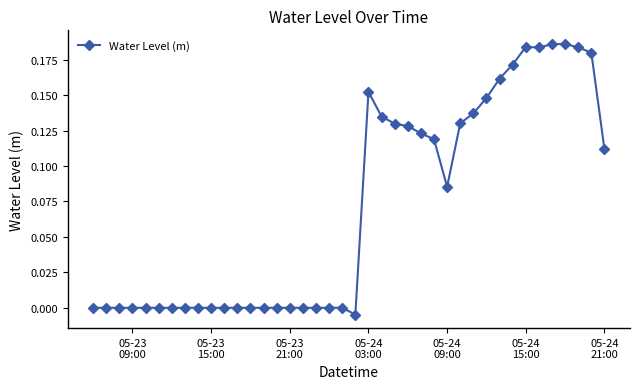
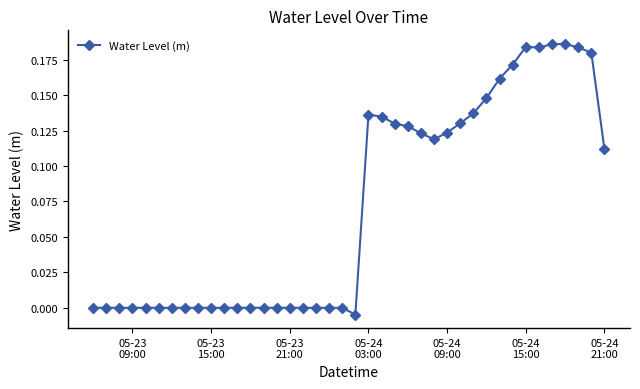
  {
    "05-23 09:00": 0.000,
    "05-23 15:00": 0.000,
    "05-23 21:00": 0.000,
-   "05-24 03:00": 0.152,
-   "05-24 09:00": 0.085,
+   "05-24 03:00": 0.136,
+   "05-24 09:00": 0.124,
    "05-24 15:00": 0.184,
    "05-24 21:00": 0.112
  }
